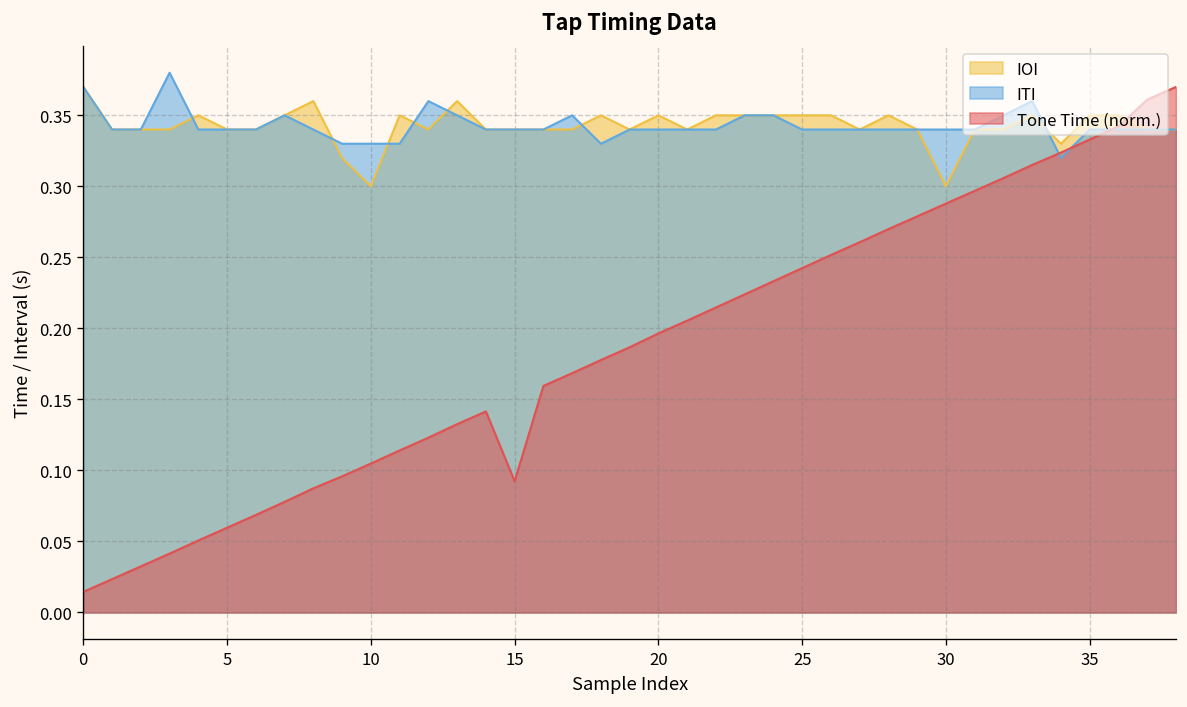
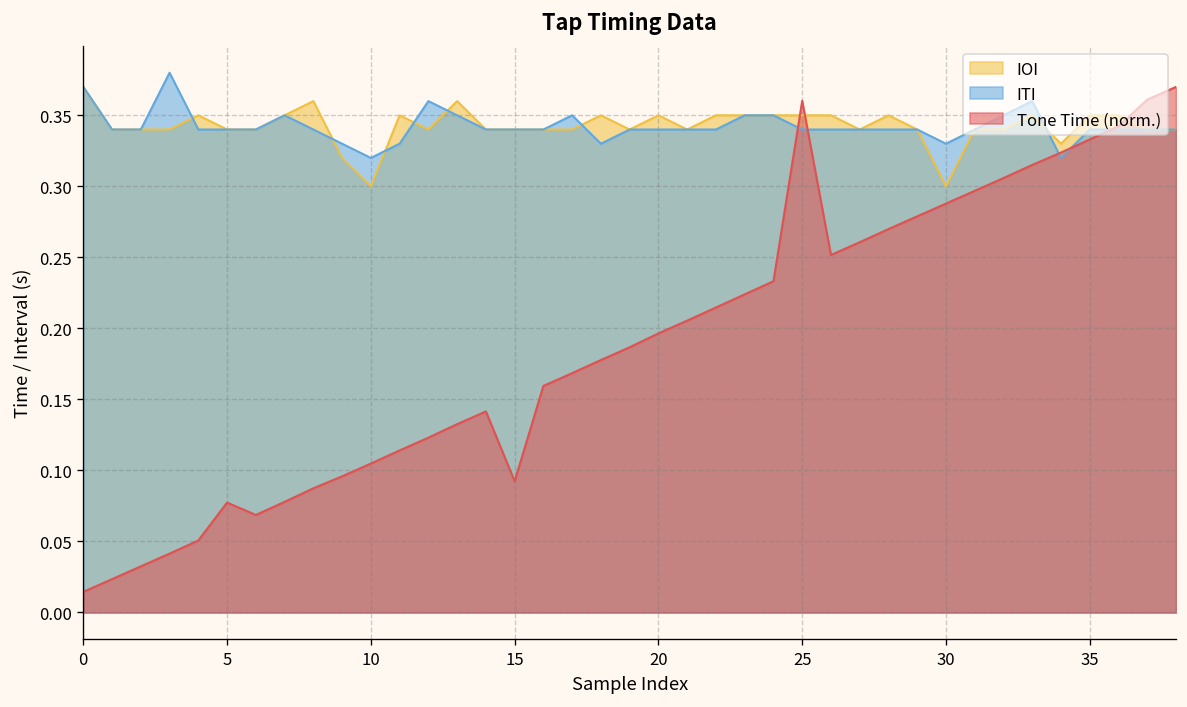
  {
    "IOI": {
      "10": 0.300,
      "20": 0.350,
      "25": 0.350,
      "30": 0.300
    },
    "ITI": {
-     "10": 0.33,
+     "10": 0.32,
      "20": 0.34,
      "25": 0.34,
-     "30": 0.34
+     "30": 0.33
    },
    "Tone Time (norm.)": {
      "0": 0.015,
-     "5": 0.060,
+     "5": 0.077,
      "10": 0.105,
      "15": 0.092,
      "20": 0.196,
-     "25": 0.242,
+     "25": 0.360,
      "30": 0.288,
      "35": 0.333
    }
  }
